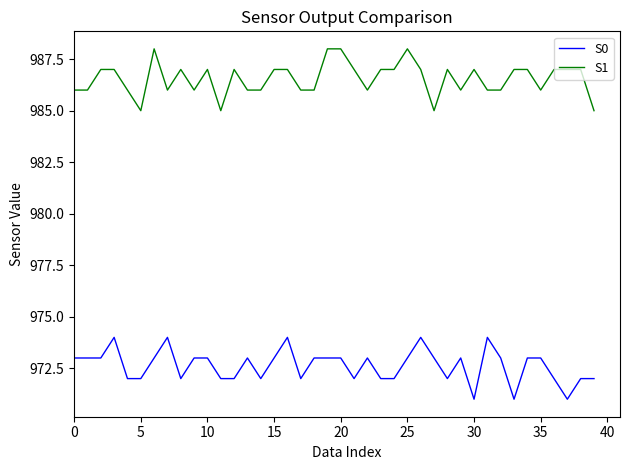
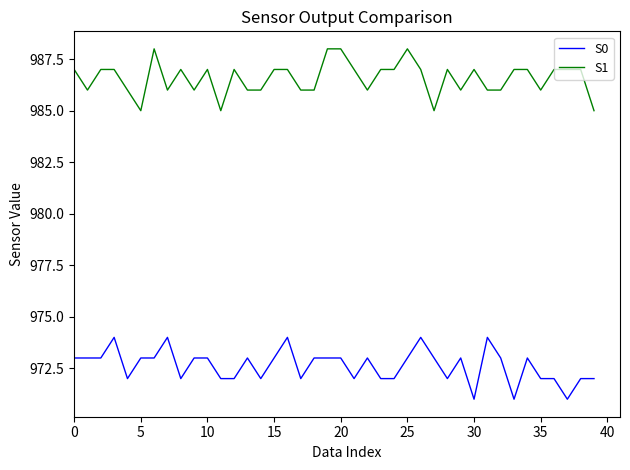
  {
    "S0": {
      "0": 973,
-     "5": 972,
+     "5": 973,
      "10": 973,
      "15": 973,
      "20": 973,
      "25": 973,
      "30": 971,
-     "35": 973
+     "35": 972
    },
    "S1": {
-     "0": 986,
+     "0": 987,
      "5": 985,
      "10": 987,
      "15": 987,
      "20": 988,
      "25": 988,
      "30": 987,
      "35": 986
    }
  }
